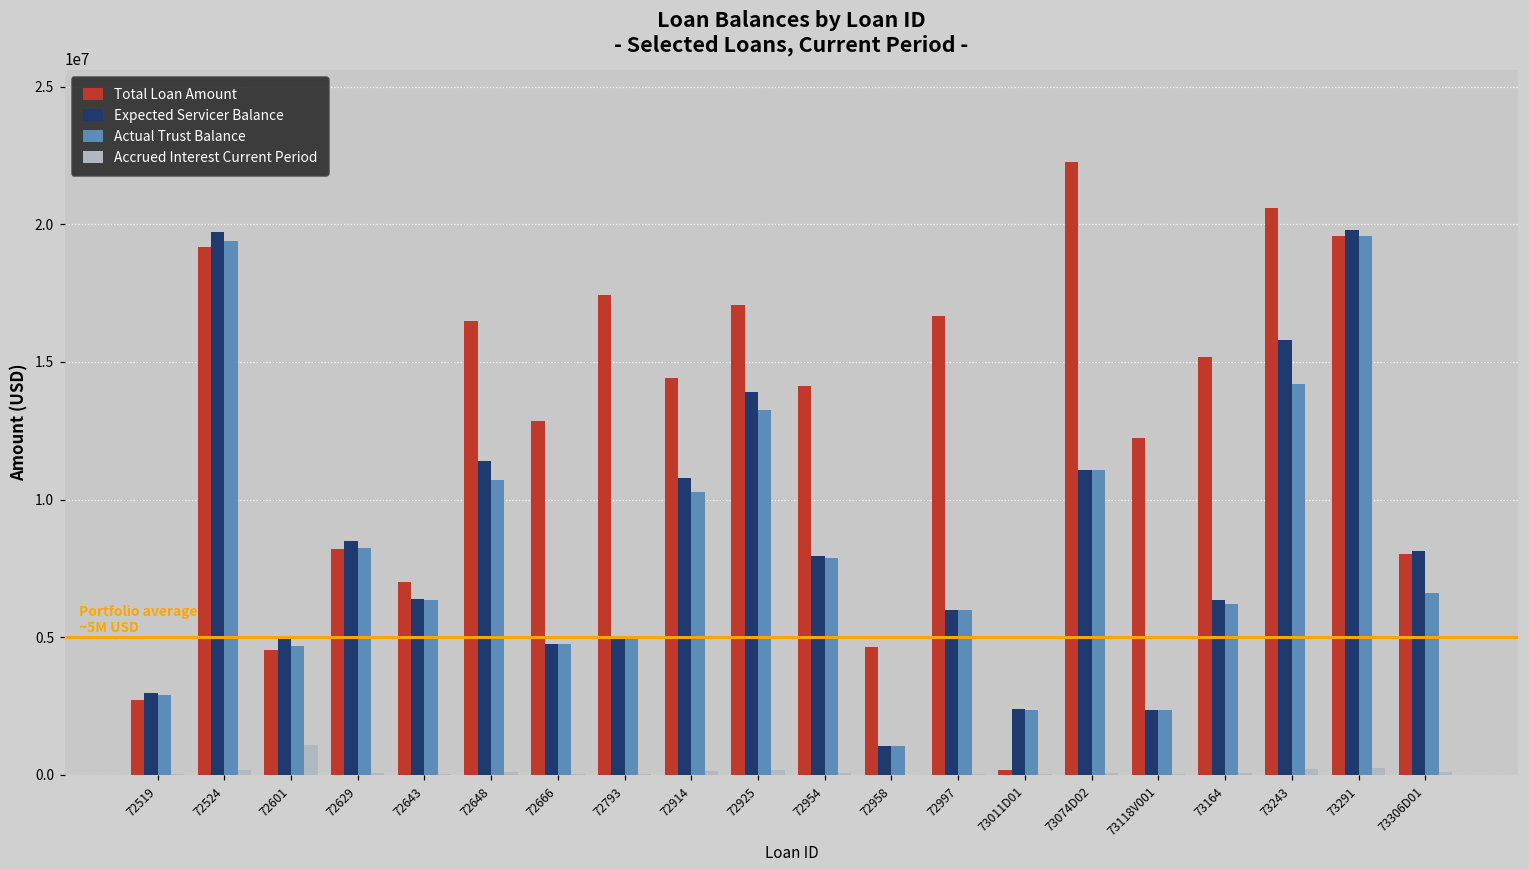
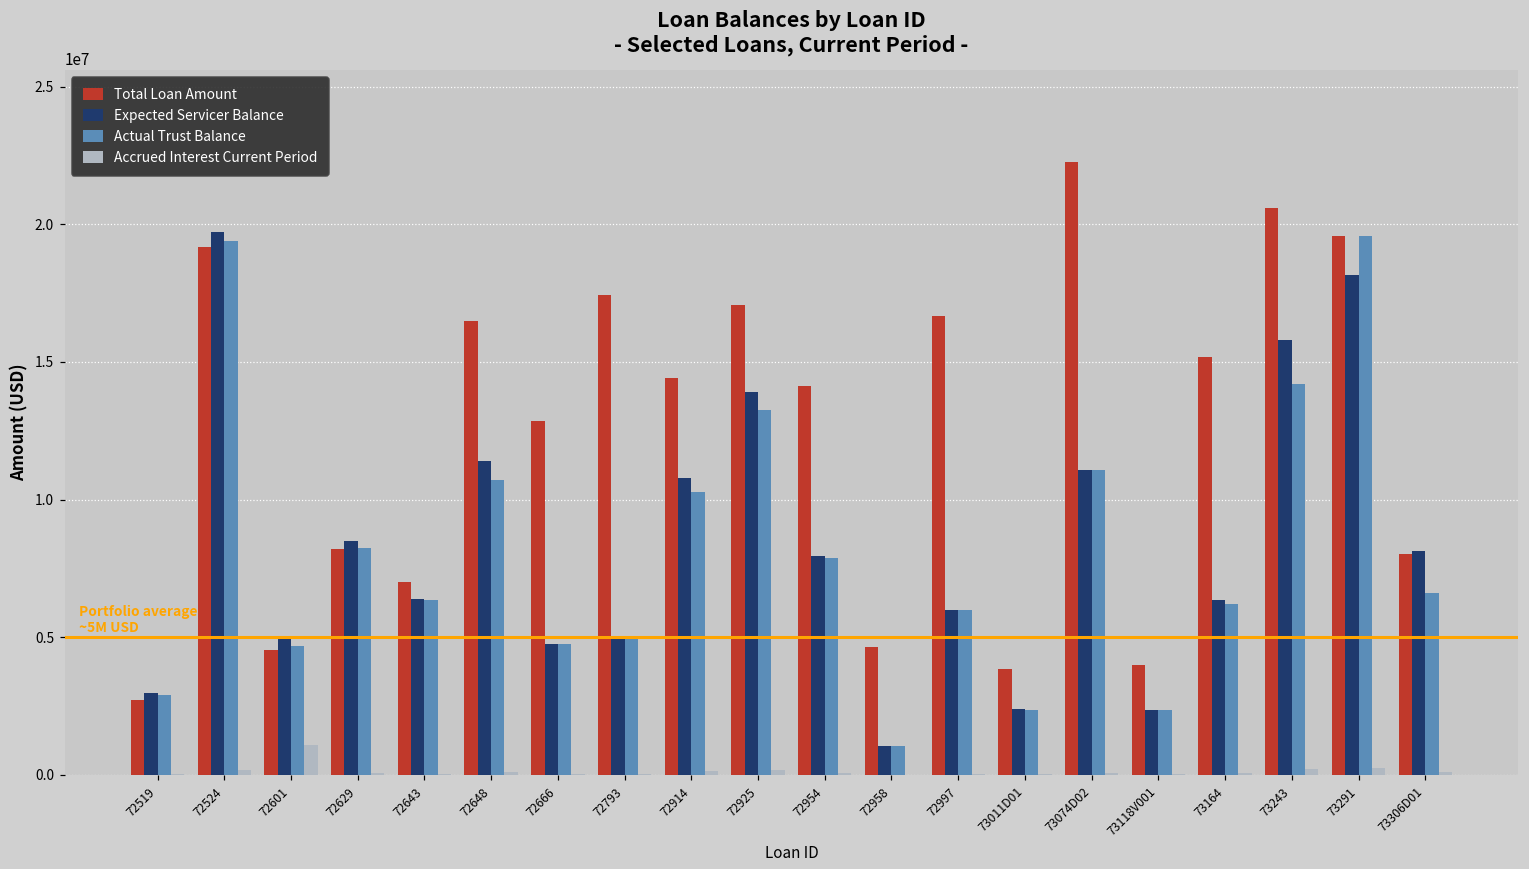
  {
    "Total Loan Amount": {
      "72519": 2700000,
      "72524": 19200000,
      "72601": 4500000,
      "72629": 8200000,
      "72643": 7000000,
      "72648": 16500000,
      "72666": 12800000,
      "72793": 17400000,
      "72914": 14400000,
      "72925": 17100000,
      "72954": 14100000,
      "72958": 4600000,
      "72997": 16700000,
-     "73011D01": 200000,
+     "73011D01": 3800000,
      "73074D02": 22300000,
-     "73118V001": 12200000,
+     "73118V001": 4000000,
      "73164": 15200000,
      "73243": 20600000,
      "73291": 19600000,
      "73306D01": 8000000
    },
    "Expected Servicer Balance": {
      "72519": 3000000,
      "72524": 19700000,
      "72601": 4900000,
      "72629": 8500000,
      "72643": 6400000,
      "72648": 11400000,
      "72666": 4800000,
      "72793": 5000000,
      "72914": 10800000,
      "72925": 13900000,
      "72954": 8000000,
      "72958": 1000000,
      "72997": 6000000,
      "73011D01": 2400000,
      "73074D02": 11100000,
      "73118V001": 2400000,
      "73164": 6300000,
      "73243": 15800000,
-     "73291": 19800000,
+     "73291": 18100000,
      "73306D01": 8100000
    },
    "Actual Trust Balance": {
      "72519": 2900000,
      "72524": 19400000,
      "72601": 4700000,
      "72629": 8200000,
      "72643": 6400000,
      "72648": 10700000,
      "72666": 4800000,
      "72793": 5000000,
      "72914": 10300000,
      "72925": 13200000,
      "72954": 7900000,
      "72958": 1000000,
      "72997": 6000000,
      "73011D01": 2400000,
      "73074D02": 11100000,
      "73118V001": 2400000,
      "73164": 6200000,
      "73243": 14200000,
      "73291": 19600000,
      "73306D01": 6600000
    },
    "Accrued Interest Current Period": {
      "72524": 200000,
      "72601": 1100000,
      "72648": 100000,
      "72914": 100000,
      "72925": 200000,
      "73243": 200000,
      "73291": 200000
    }
  }
